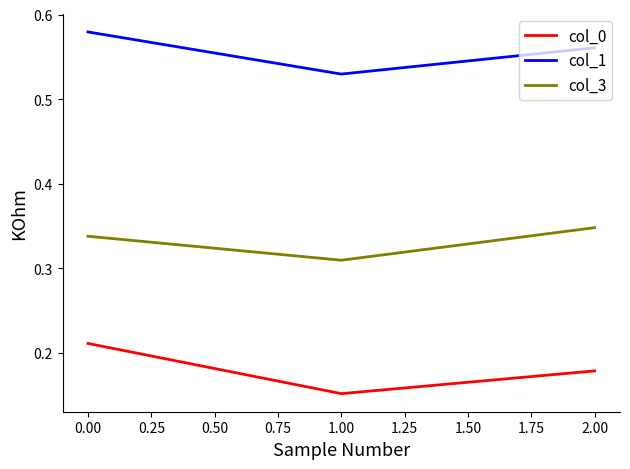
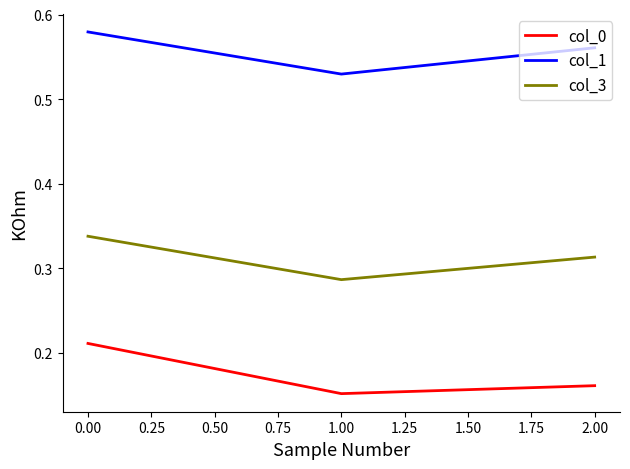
  {
    "col_0": {
      "0.00": 0.21,
      "1.00": 0.15,
-     "2.00": 0.18
+     "2.00": 0.16
    },
    "col_1": {
      "0.00": 0.58,
      "1.00": 0.53
    },
    "col_3": {
      "0.00": 0.34,
-     "1.00": 0.31,
-     "2.00": 0.35
+     "1.00": 0.29,
+     "2.00": 0.31
    }
  }
